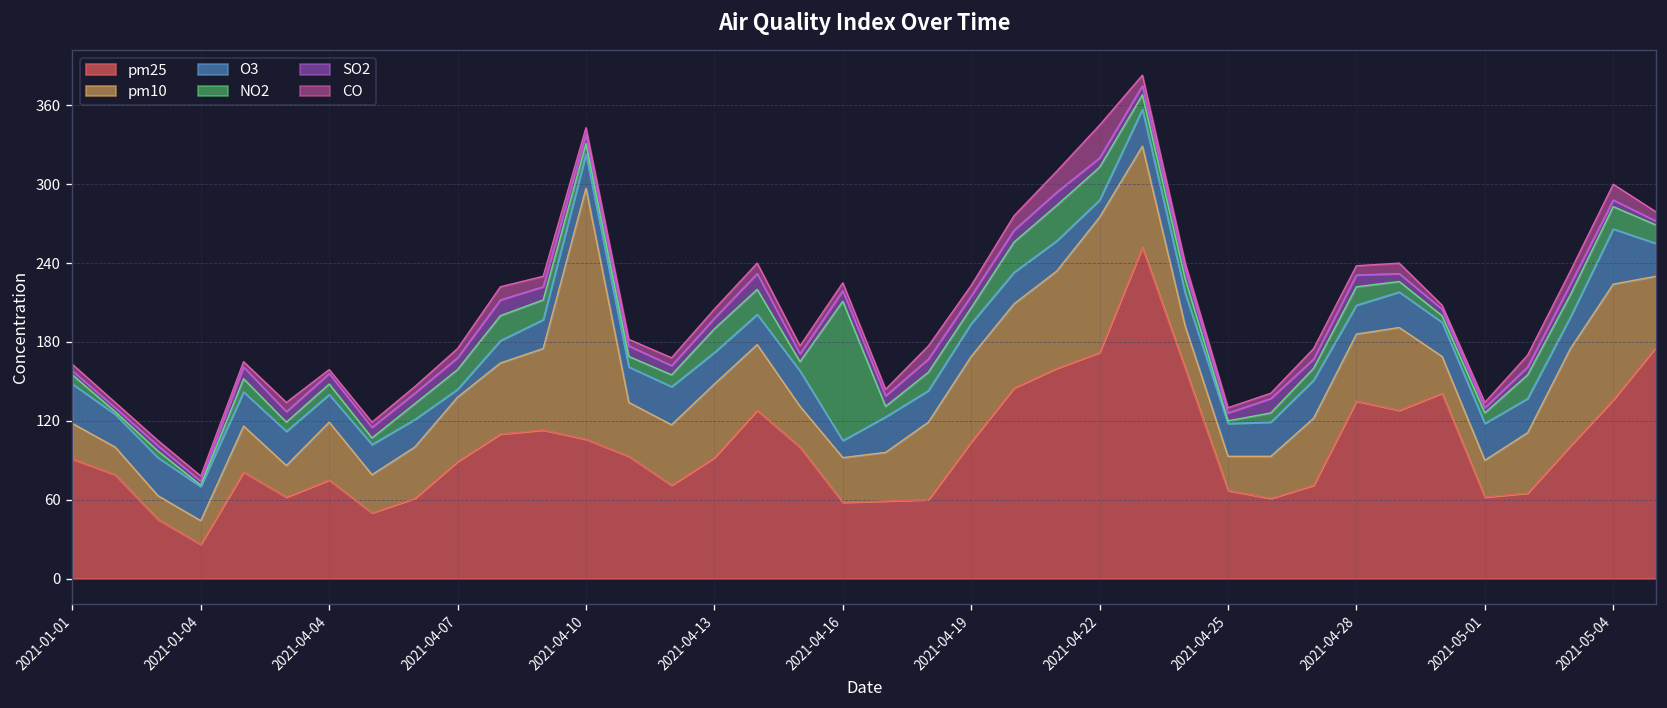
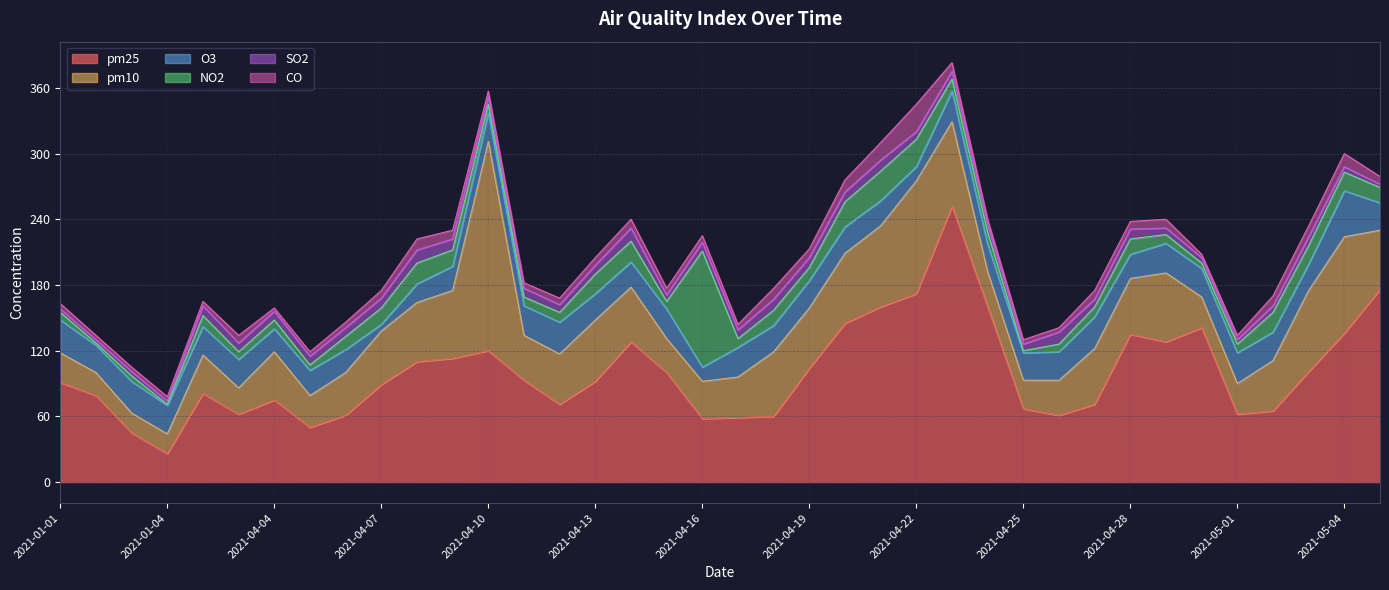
  {
    "pm25": {
      "2021-01-01": 91,
      "2021-01-04": 26,
      "2021-04-04": 75,
      "2021-04-07": 89,
-     "2021-04-10": 106,
+     "2021-04-10": 120,
      "2021-04-13": 92,
      "2021-04-16": 58,
      "2021-04-19": 104,
      "2021-04-22": 172,
      "2021-04-25": 67,
      "2021-04-28": 135,
      "2021-05-01": 62,
      "2021-05-04": 136
    },
    "pm10": {
      "2021-01-01": 27,
      "2021-01-04": 18,
      "2021-04-04": 44,
      "2021-04-07": 49,
      "2021-04-10": 191,
      "2021-04-13": 56,
      "2021-04-16": 34,
-     "2021-04-19": 65,
+     "2021-04-19": 55,
      "2021-04-22": 103,
      "2021-04-25": 26,
      "2021-04-28": 51,
      "2021-05-01": 28,
      "2021-05-04": 88
    },
    "O3": {
      "2021-01-01": 30,
      "2021-04-04": 21,
      "2021-04-07": 6,
      "2021-04-10": 26,
      "2021-04-13": 24,
      "2021-04-16": 13,
      "2021-04-19": 25,
      "2021-04-22": 13,
      "2021-04-28": 22,
      "2021-05-01": 28,
      "2021-05-04": 42
    },
    "NO2": {
      "2021-01-01": 7,
      "2021-04-04": 8,
      "2021-04-07": 15,
      "2021-04-10": 8,
      "2021-04-13": 18,
      "2021-04-16": 106,
      "2021-04-19": 12,
      "2021-04-22": 25,
      "2021-04-28": 14,
      "2021-05-01": 8,
      "2021-05-04": 17
    }
  }
